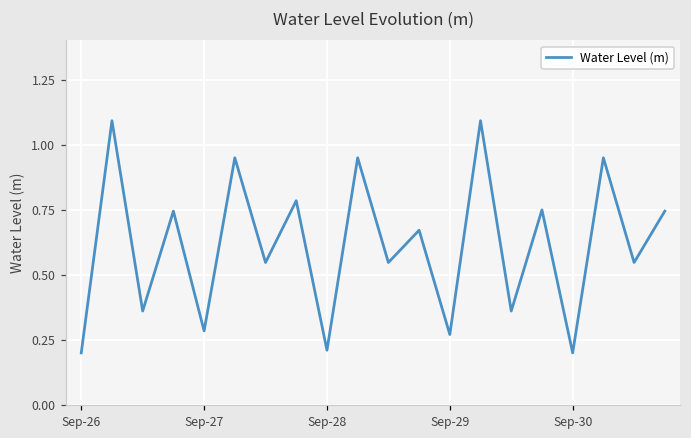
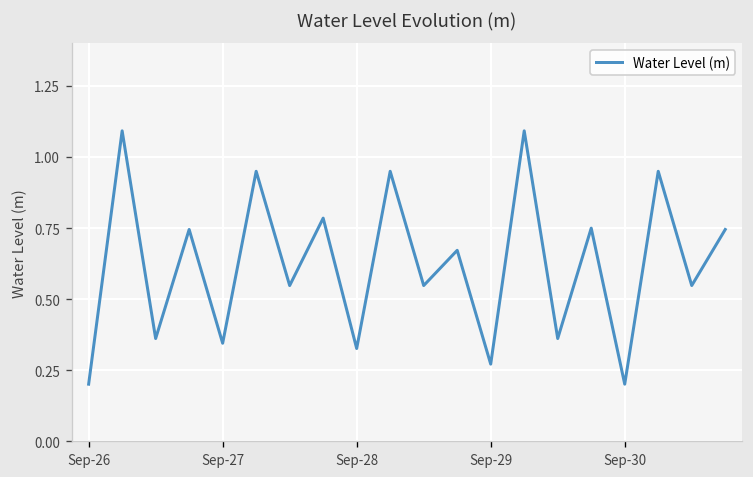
  {
    "Sep-26": 0.20,
-   "Sep-27": 0.29,
-   "Sep-28": 0.21,
+   "Sep-27": 0.34,
+   "Sep-28": 0.33,
    "Sep-29": 0.27,
    "Sep-30": 0.20
  }
